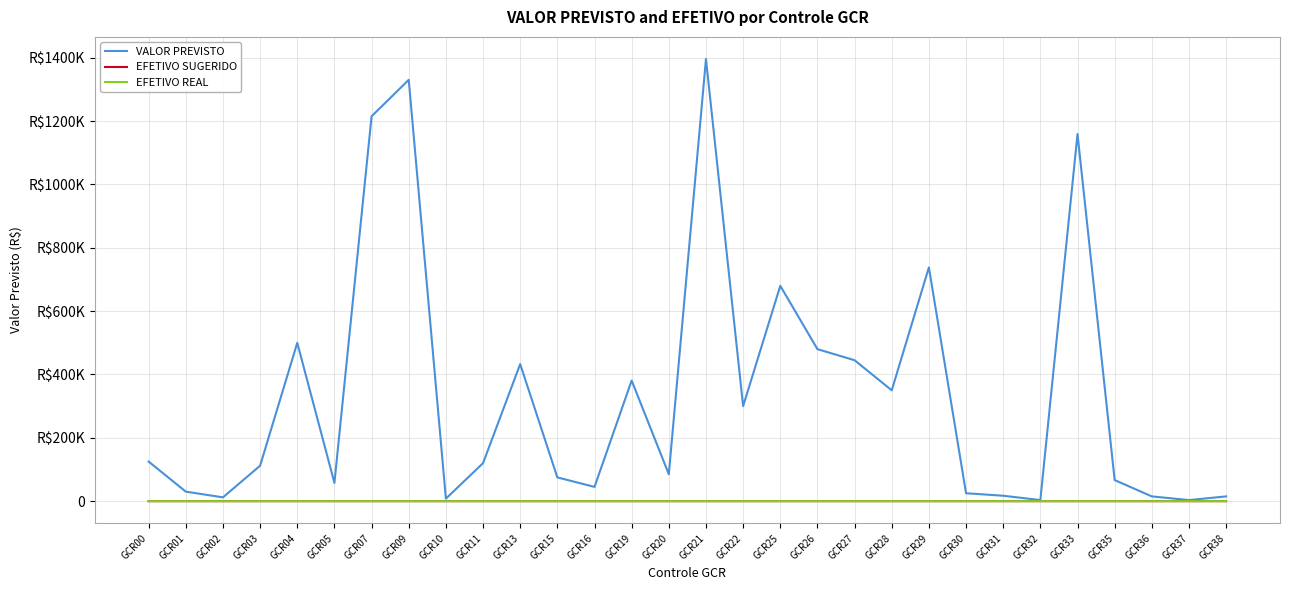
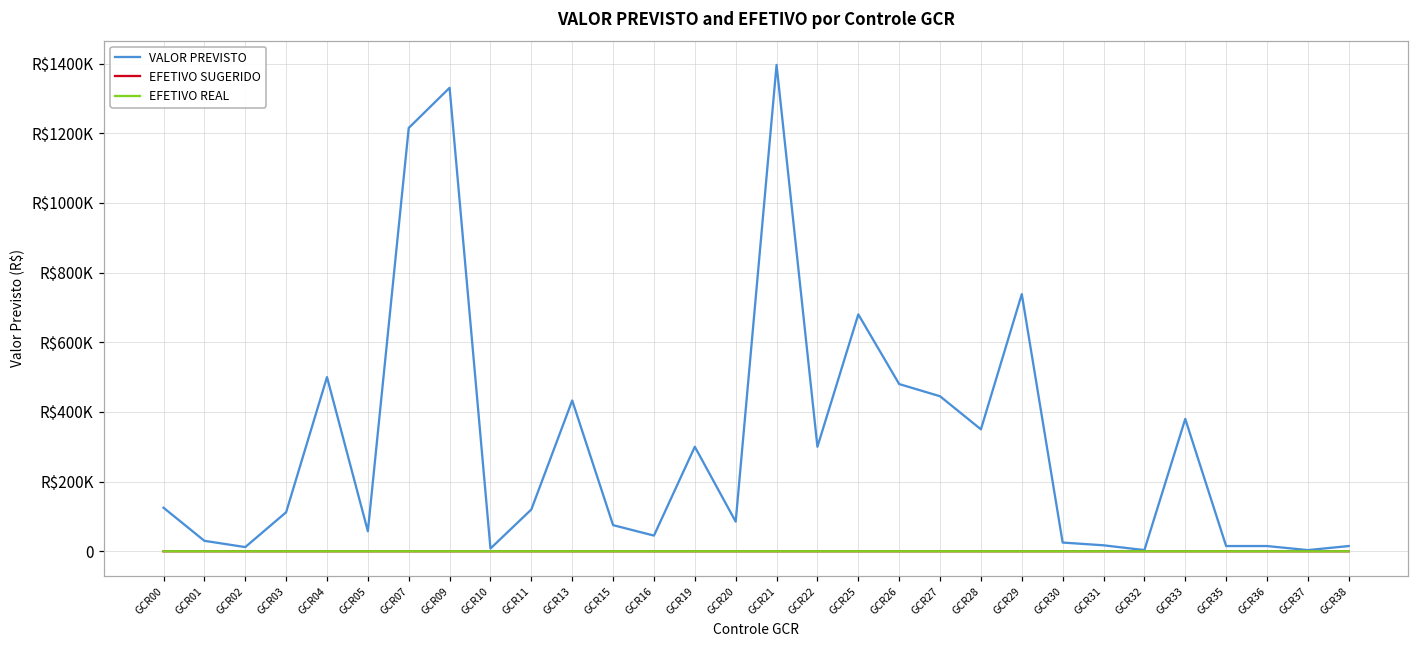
  {
    "VALOR PREVISTO": {
      "GCR00": "R$130000",
      "GCR01": "R$30000",
      "GCR02": "R$10000",
      "GCR03": "R$110000",
      "GCR04": "R$500000",
      "GCR05": "R$60000",
      "GCR07": "R$1220000",
      "GCR09": "R$1330000",
      "GCR11": "R$120000",
      "GCR13": "R$430000",
      "GCR15": "R$80000",
      "GCR16": "R$50000",
-     "GCR19": "R$380000",
+     "GCR19": "R$300000",
      "GCR20": "R$90000",
      "GCR21": "R$1400000",
      "GCR22": "R$300000",
      "GCR25": "R$680000",
      "GCR26": "R$480000",
      "GCR27": "R$450000",
      "GCR28": "R$350000",
      "GCR29": "R$740000",
      "GCR30": "R$30000",
      "GCR31": "R$20000",
-     "GCR33": "R$1160000",
-     "GCR35": "R$70000",
+     "GCR33": "R$380000",
+     "GCR35": "R$20000",
      "GCR36": "R$20000",
      "GCR38": "R$20000"
    },
    "EFETIVO REAL": {
      "GCR00": "R$0",
      "GCR01": "R$0",
      "GCR02": "R$0",
      "GCR03": "R$0",
      "GCR04": "R$0",
      "GCR05": "R$0",
      "GCR07": "R$0",
      "GCR09": "R$0",
      "GCR11": "R$0",
      "GCR13": "R$0",
      "GCR15": "R$0",
      "GCR16": "R$0",
      "GCR19": "R$0",
      "GCR20": "R$0",
      "GCR21": "R$0",
      "GCR22": "R$0",
      "GCR25": "R$0",
      "GCR26": "R$0",
      "GCR27": "R$0",
      "GCR28": "R$0",
      "GCR29": "R$0",
      "GCR30": "R$0",
      "GCR31": "R$0",
      "GCR33": "R$0",
      "GCR35": "R$0",
      "GCR36": "R$0",
      "GCR38": "R$0"
    }
  }
